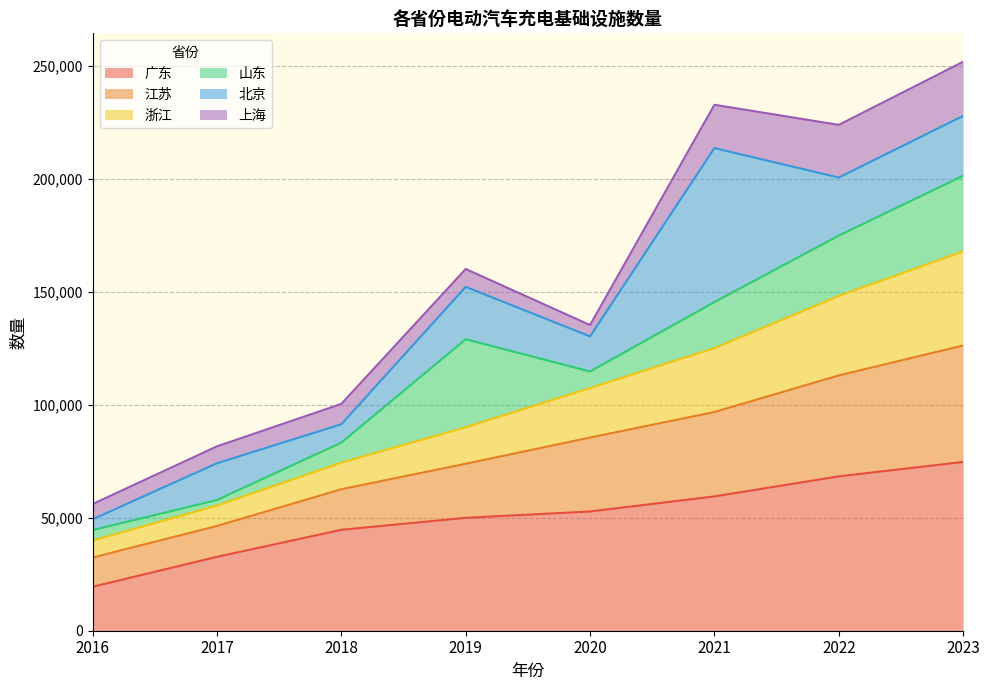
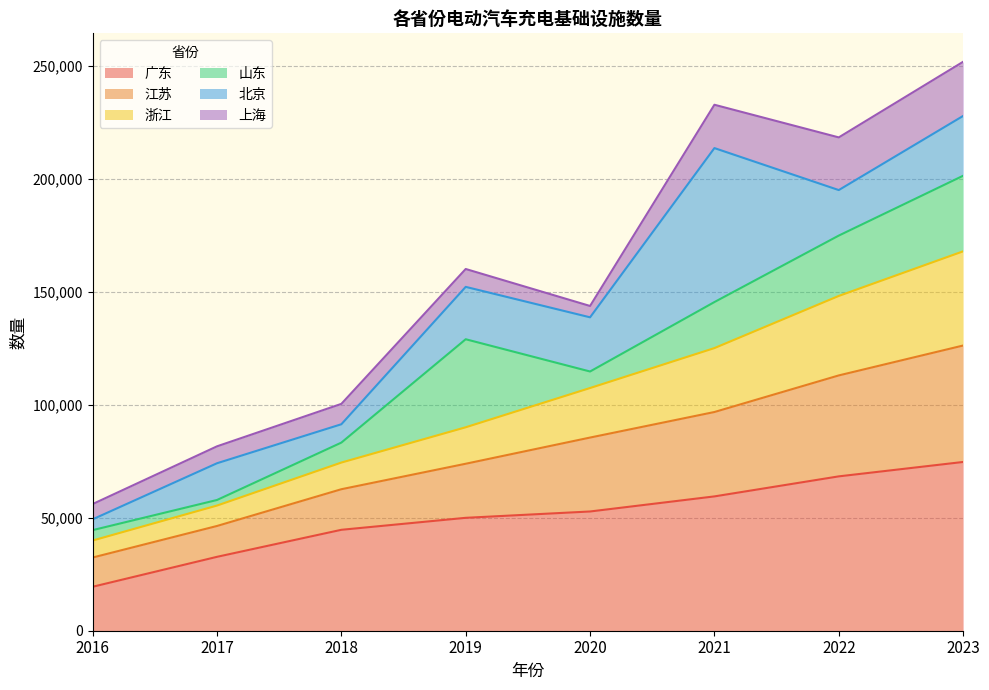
  {
    "山东": {
      "2016": "5,000",
      "2017": "2,000",
      "2018": "9,000",
      "2019": "39,000",
      "2020": "7,000",
      "2021": "20,000",
      "2022": "27,000",
      "2023": "33,000"
    },
    "北京": {
      "2016": "5,000",
      "2017": "16,000",
      "2018": "8,000",
      "2019": "23,000",
-     "2020": "16,000",
+     "2020": "24,000",
      "2021": "68,000",
-     "2022": "26,000",
+     "2022": "20,000",
      "2023": "26,000"
    },
    "上海": {
      "2016": "7,000",
      "2017": "7,000",
      "2018": "9,000",
      "2019": "8,000",
      "2020": "5,000",
      "2021": "19,000",
      "2022": "23,000",
      "2023": "24,000"
    }
  }
